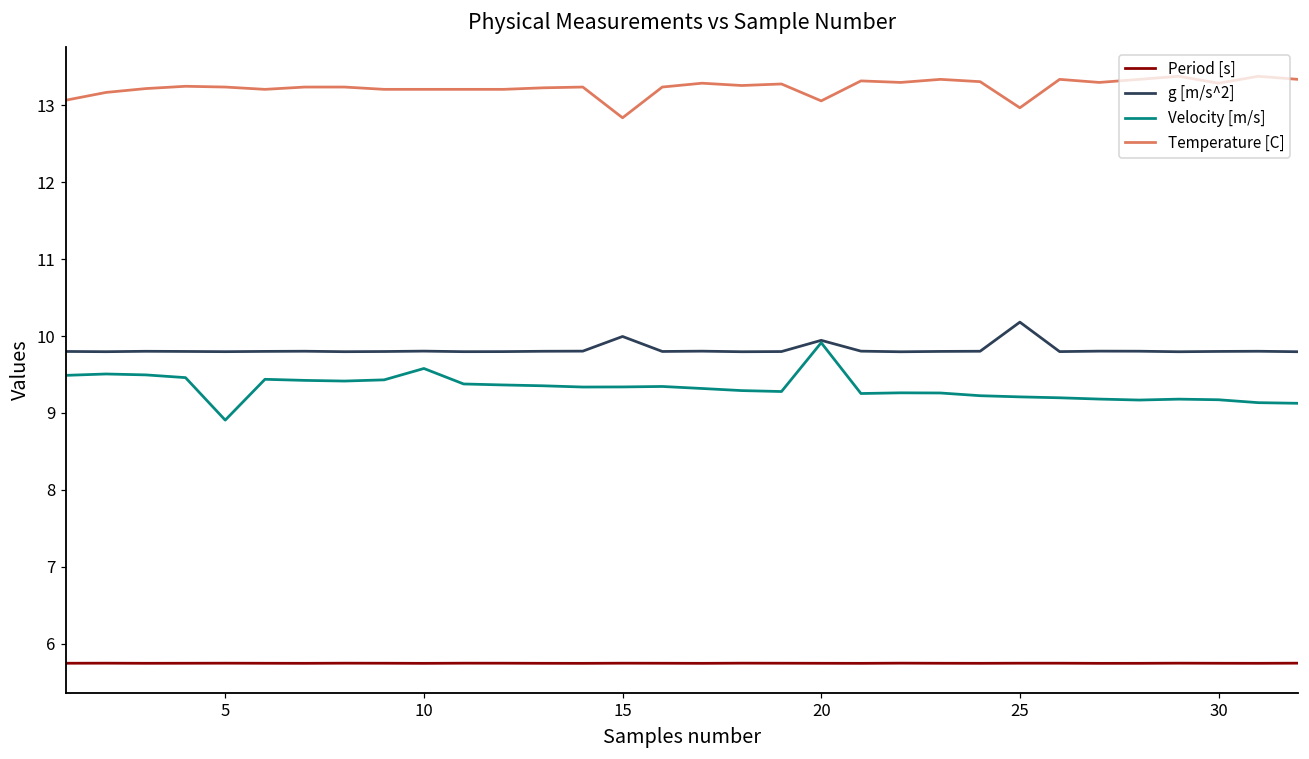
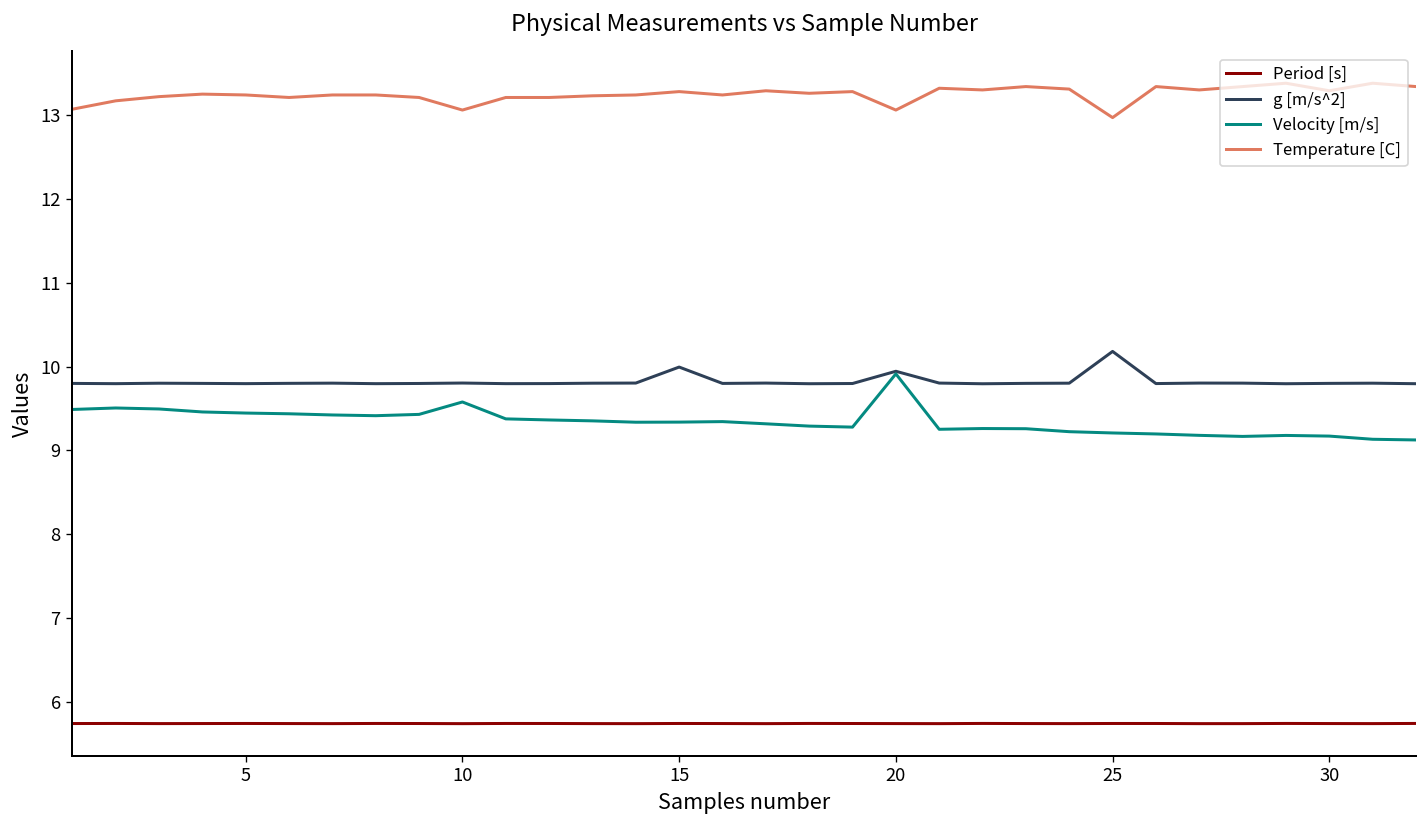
  {
    "Period [s]": {
      "5": 5.7,
      "10": 5.7,
      "15": 5.7,
      "20": 5.7,
      "25": 5.7,
      "30": 5.7
    },
    "g [m/s^2]": {
      "5": 9.8,
      "10": 9.8,
      "15": 10.0,
      "25": 10.2,
      "30": 9.8
    },
    "Velocity [m/s]": {
-     "5": 8.9,
+     "5": 9.4,
      "10": 9.6,
      "15": 9.3,
      "25": 9.2,
      "30": 9.2
    },
    "Temperature [C]": {
      "5": 13.2,
-     "10": 13.2,
-     "15": 12.8,
+     "10": 13.1,
+     "15": 13.3,
      "20": 13.1,
      "25": 13.0
    }
  }
